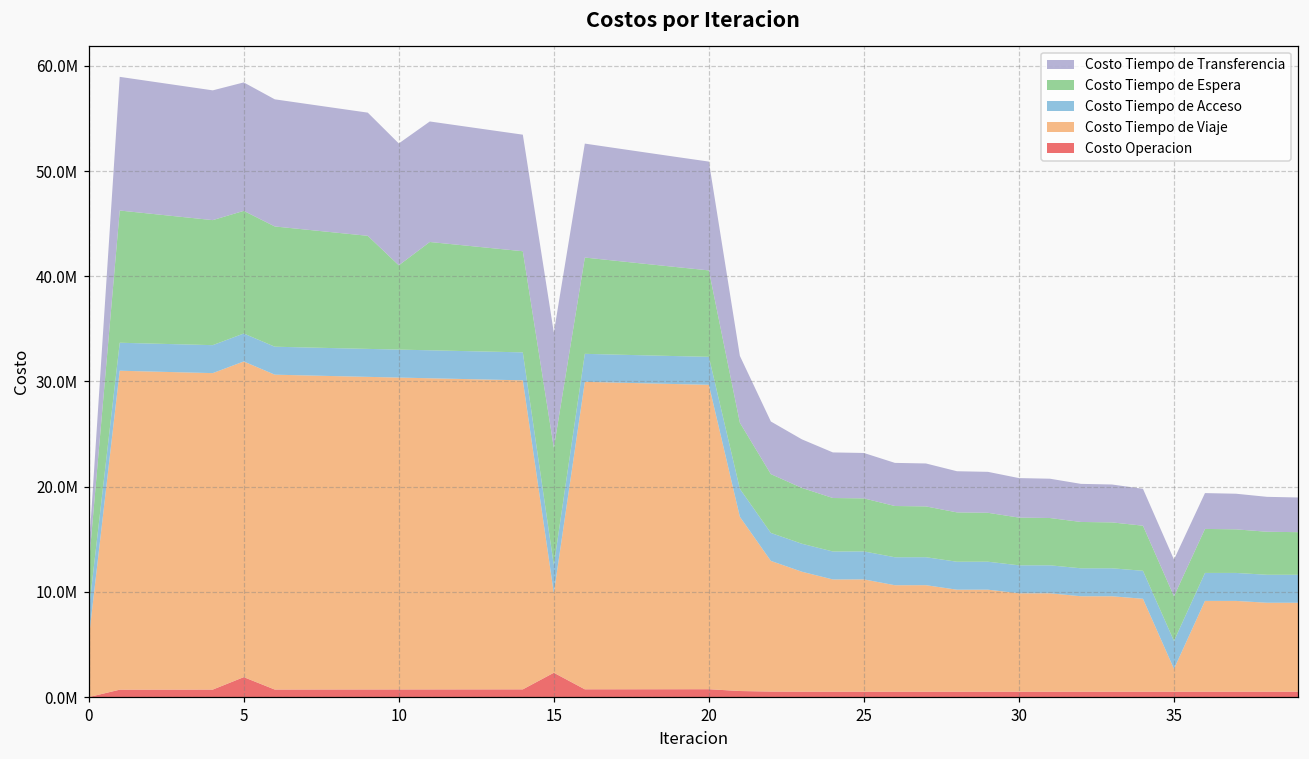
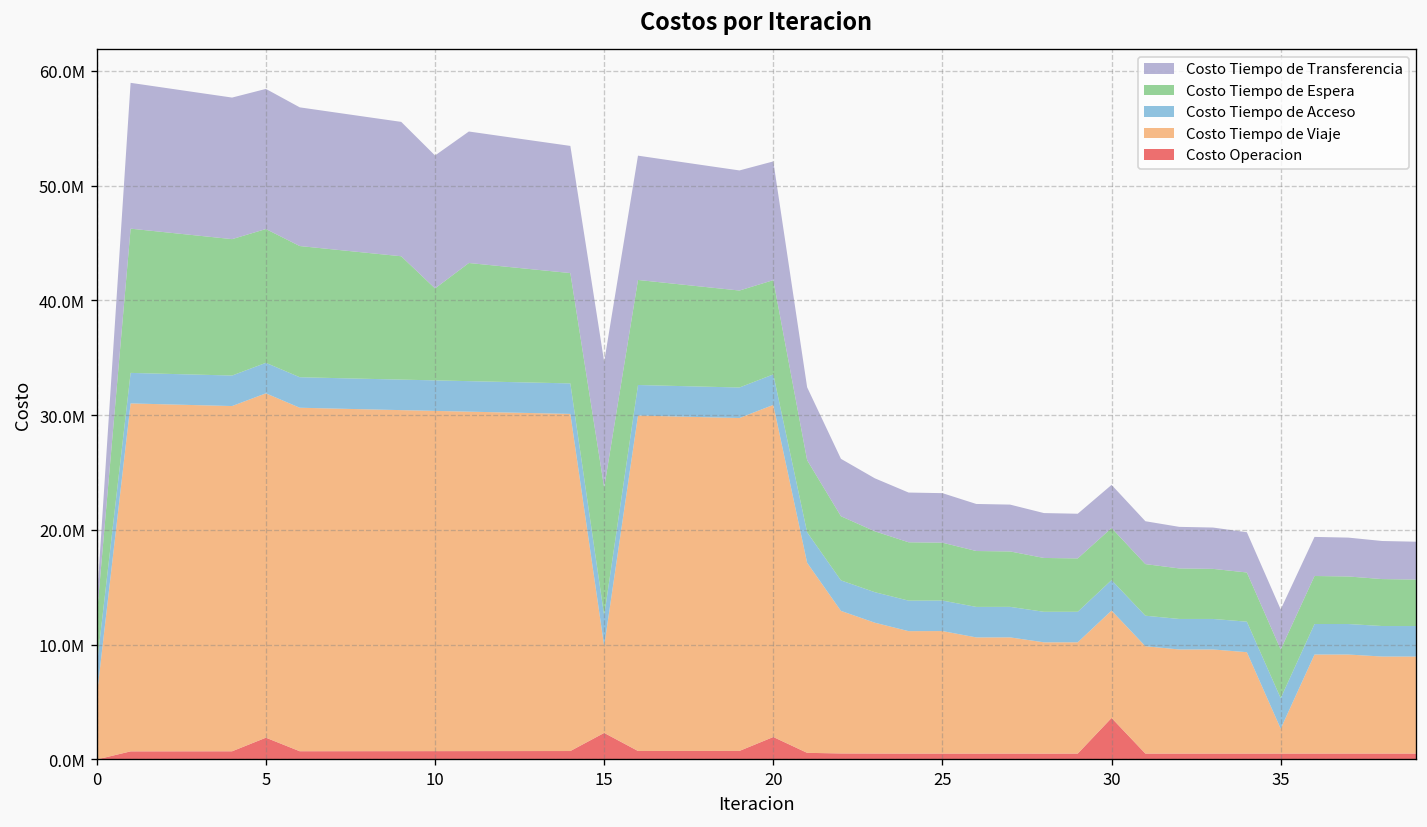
  {
    "Costo Operacion": {
      "0": 0,
      "5": 2000000,
      "10": 1000000,
      "15": 2000000,
-     "20": 1000000,
+     "20": 2000000,
      "25": 1000000,
-     "30": 1000000,
+     "30": 4000000,
      "35": 1000000
    },
    "Costo Tiempo de Viaje": {
      "0": 6000000,
      "5": 30000000,
      "10": 30000000,
      "15": 8000000,
      "20": 29000000,
      "25": 11000000,
      "30": 9000000,
      "35": 2000000
    },
    "Costo Tiempo de Espera": {
      "0": 4000000,
      "5": 12000000,
      "10": 8000000,
      "15": 11000000,
      "20": 8000000,
      "25": 5000000,
      "30": 5000000,
      "35": 4000000
    }
  }
